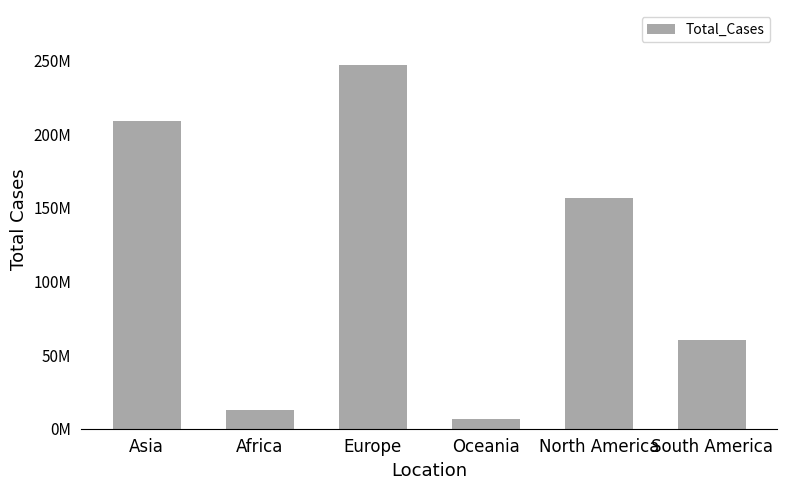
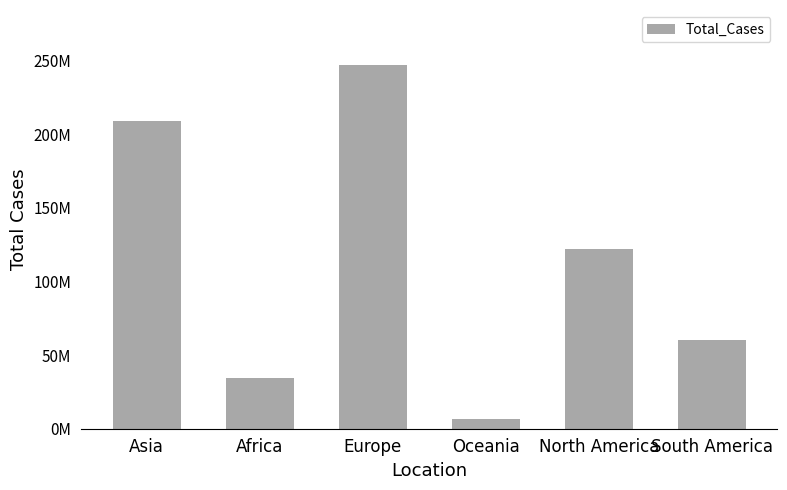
  {
    "Asia": 209000000,
-   "Africa": 13000000,
+   "Africa": 34000000,
    "Europe": 247000000,
    "Oceania": 7000000,
-   "North America": 157000000,
+   "North America": 122000000,
    "South America": 60000000
  }
